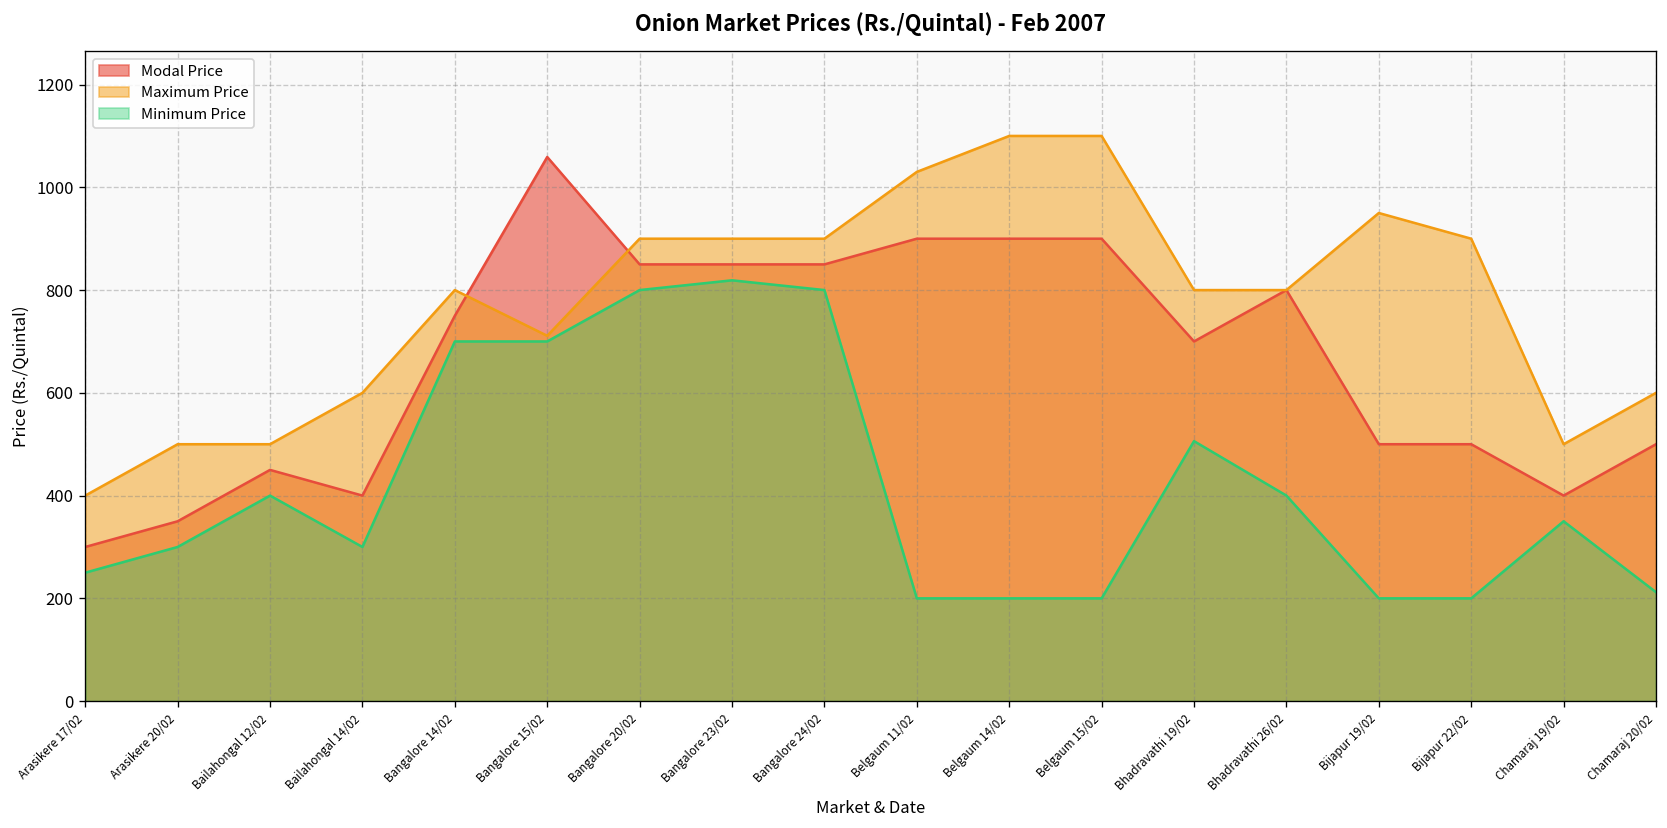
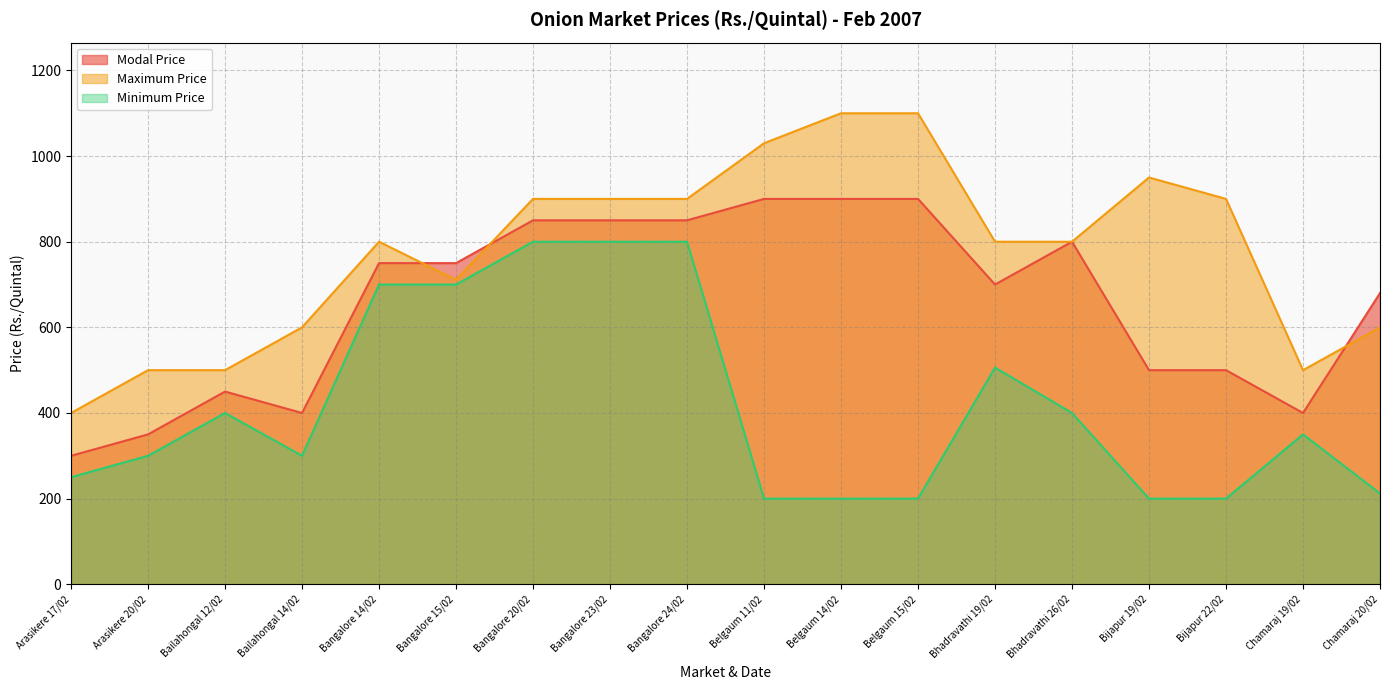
  {
    "Modal Price": {
      "Arasikere 17/02": 300,
      "Arasikere 20/02": 350,
      "Bailahongal 12/02": 450,
      "Bailahongal 14/02": 400,
      "Bangalore 14/02": 750,
-     "Bangalore 15/02": 1060,
+     "Bangalore 15/02": 750,
      "Bangalore 20/02": 850,
      "Bangalore 23/02": 850,
      "Bangalore 24/02": 850,
      "Belgaum 11/02": 900,
      "Belgaum 14/02": 900,
      "Belgaum 15/02": 900,
      "Bhadravathi 19/02": 700,
      "Bijapur 19/02": 500,
      "Bijapur 22/02": 500,
      "Chamaraj 19/02": 400,
-     "Chamaraj 20/02": 500
+     "Chamaraj 20/02": 680
    },
    "Maximum Price": {
      "Arasikere 17/02": 400,
      "Arasikere 20/02": 500,
      "Bailahongal 12/02": 500,
      "Bailahongal 14/02": 600,
      "Bangalore 14/02": 800,
      "Bangalore 15/02": 710,
      "Bangalore 20/02": 900,
      "Bangalore 23/02": 900,
      "Bangalore 24/02": 900,
      "Belgaum 11/02": 1030,
      "Belgaum 14/02": 1100,
      "Belgaum 15/02": 1100,
      "Bhadravathi 19/02": 800,
      "Bijapur 19/02": 950,
      "Bijapur 22/02": 900,
      "Chamaraj 19/02": 500,
      "Chamaraj 20/02": 600
    },
    "Minimum Price": {
      "Arasikere 17/02": 250,
      "Arasikere 20/02": 300,
      "Bailahongal 12/02": 400,
      "Bailahongal 14/02": 300,
      "Bangalore 14/02": 700,
      "Bangalore 15/02": 700,
      "Bangalore 20/02": 800,
-     "Bangalore 23/02": 820,
+     "Bangalore 23/02": 800,
      "Bangalore 24/02": 800,
      "Belgaum 11/02": 200,
      "Belgaum 14/02": 200,
      "Belgaum 15/02": 200,
      "Bhadravathi 19/02": 510,
      "Bhadravathi 26/02": 400,
      "Bijapur 19/02": 200,
      "Bijapur 22/02": 200,
      "Chamaraj 19/02": 350,
      "Chamaraj 20/02": 210
    }
  }
